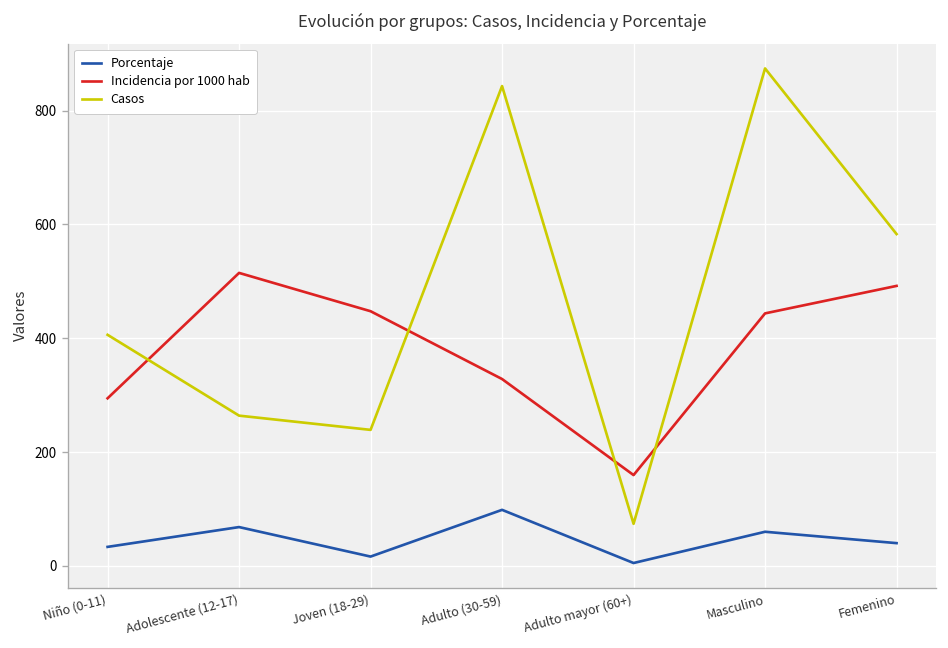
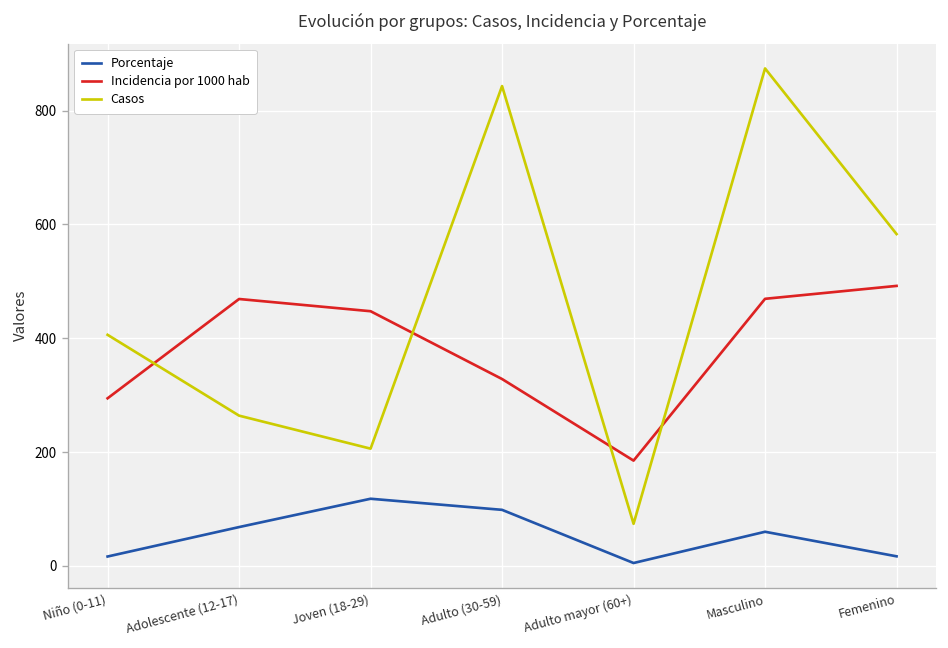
  {
    "Porcentaje": {
-     "Niño (0-11)": 30,
+     "Niño (0-11)": 20,
      "Adolescente (12-17)": 70,
-     "Joven (18-29)": 20,
+     "Joven (18-29)": 120,
      "Adulto (30-59)": 100,
      "Adulto mayor (60+)": 10,
      "Masculino": 60,
-     "Femenino": 40
+     "Femenino": 20
    },
    "Incidencia por 1000 hab": {
      "Niño (0-11)": 290,
-     "Adolescente (12-17)": 510,
+     "Adolescente (12-17)": 470,
      "Joven (18-29)": 450,
      "Adulto (30-59)": 330,
-     "Adulto mayor (60+)": 160,
-     "Masculino": 440,
+     "Adulto mayor (60+)": 190,
+     "Masculino": 470,
      "Femenino": 490
    },
    "Casos": {
      "Niño (0-11)": 410,
      "Adolescente (12-17)": 260,
-     "Joven (18-29)": 240,
+     "Joven (18-29)": 210,
      "Adulto (30-59)": 840,
      "Adulto mayor (60+)": 70,
      "Masculino": 870,
      "Femenino": 580
    }
  }
